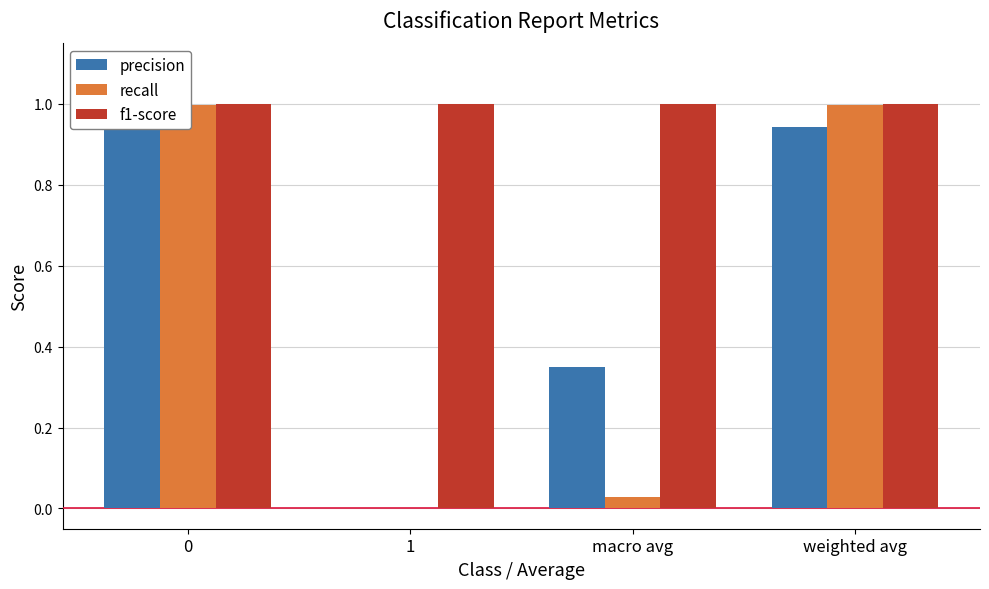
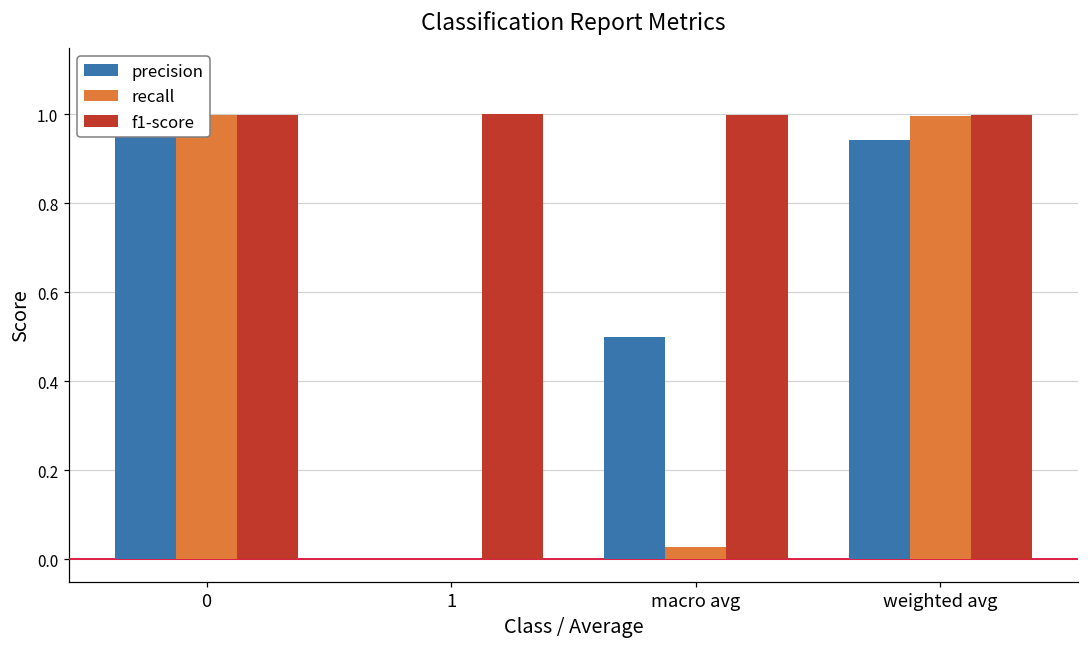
  {
    "precision": {
      "1": 0.00,
-     "macro avg": 0.35,
+     "macro avg": 0.50,
      "weighted avg": 0.94
    },
    "recall": {
      "1": 0.00,
      "macro avg": 0.03,
      "weighted avg": 1.00
    },
    "f1-score": {
      "0": 1.00,
      "1": 1.00,
      "macro avg": 1.00,
      "weighted avg": 1.00
    }
  }
